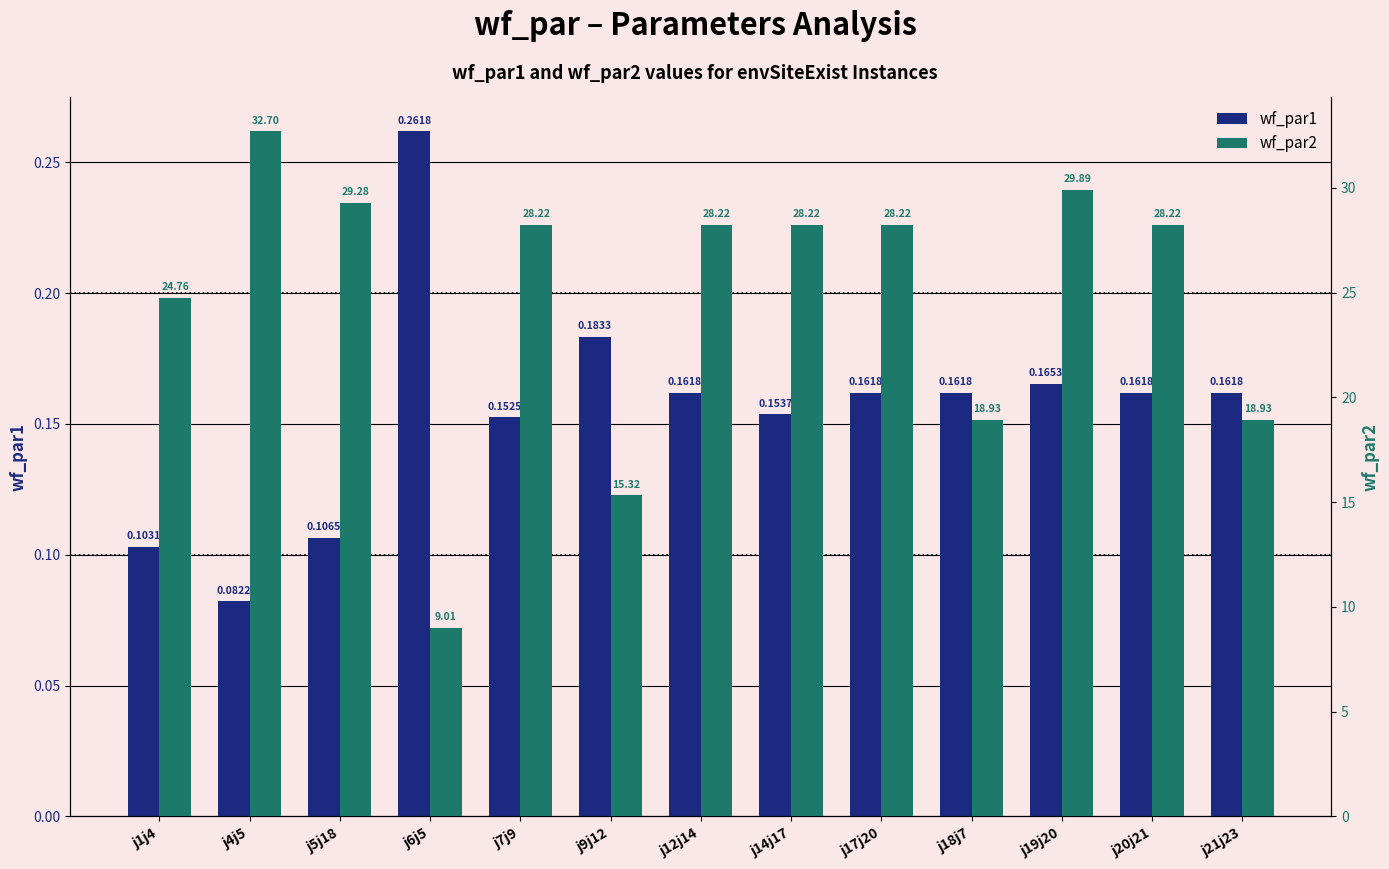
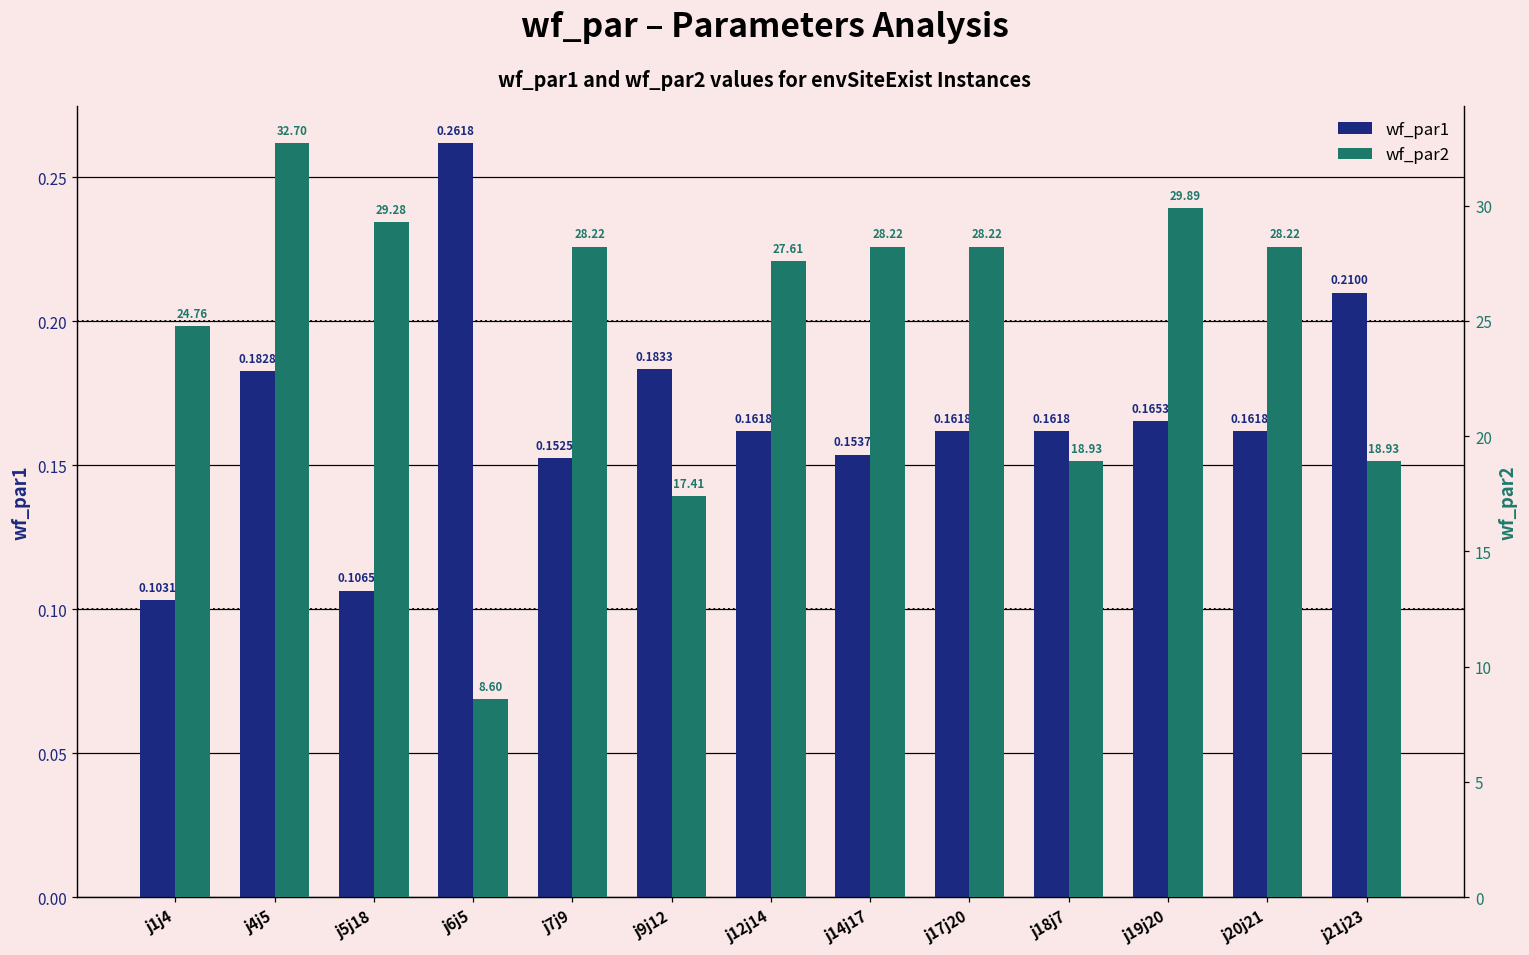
  {
    "wf_par1": {
      "j1j4": 0.1031,
-     "j4j5": 0.0822,
+     "j4j5": 0.1828,
      "j5j18": 0.1065,
      "j6j5": 0.2618,
      "j7j9": 0.1525,
      "j9j12": 0.1833,
      "j12j14": 0.1618,
      "j14j17": 0.1537,
      "j17j20": 0.1618,
      "j18j7": 0.1618,
      "j19j20": 0.1653,
      "j20j21": 0.1618,
-     "j21j23": 0.1618
+     "j21j23": 0.2100
    },
    "wf_par2": {
      "j1j4": 24.76,
      "j4j5": 32.70,
      "j5j18": 29.28,
-     "j6j5": 9.01,
+     "j6j5": 8.60,
      "j7j9": 28.22,
-     "j9j12": 15.32,
-     "j12j14": 28.22,
+     "j9j12": 17.41,
+     "j12j14": 27.61,
      "j14j17": 28.22,
      "j17j20": 28.22,
      "j18j7": 18.93,
      "j19j20": 29.89,
      "j20j21": 28.22,
      "j21j23": 18.93
    }
  }
